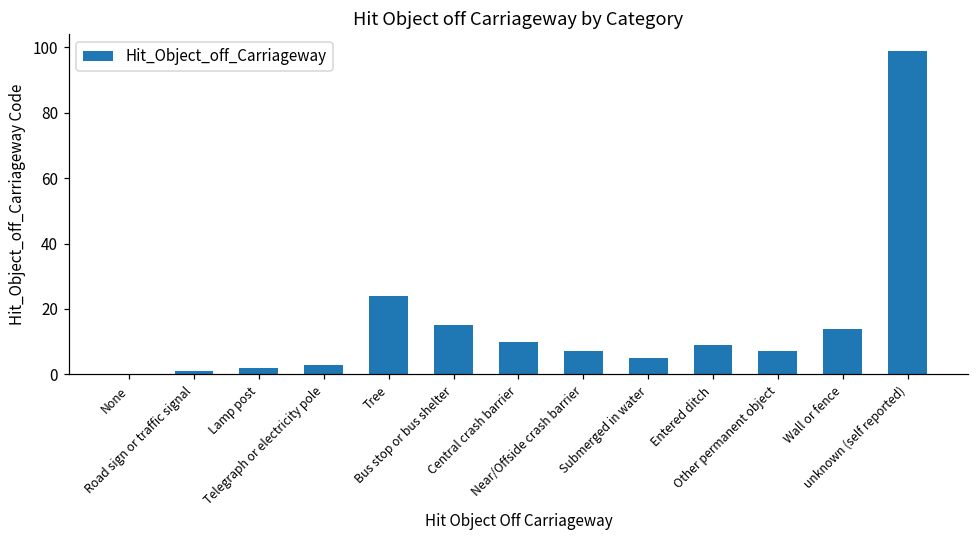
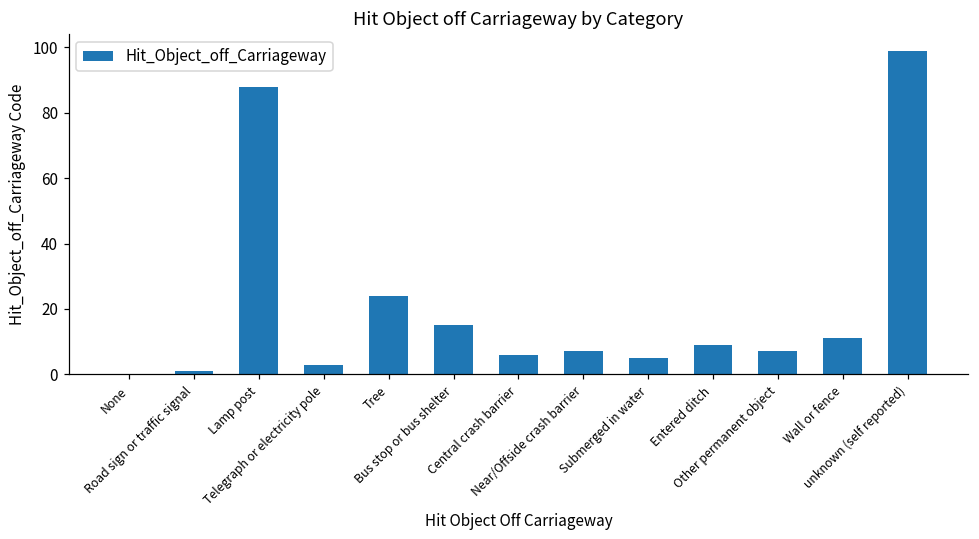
  {
    "None": 0,
    "Road sign or traffic signal": 1,
-   "Lamp post": 2,
+   "Lamp post": 88,
    "Telegraph or electricity pole": 3,
    "Tree": 24,
    "Bus stop or bus shelter": 15,
-   "Central crash barrier": 10,
+   "Central crash barrier": 6,
    "Near/Offside crash barrier": 7,
    "Submerged in water": 5,
    "Entered ditch": 9,
    "Other permanent object": 7,
-   "Wall or fence": 14,
+   "Wall or fence": 11,
    "unknown (self reported)": 99
  }
